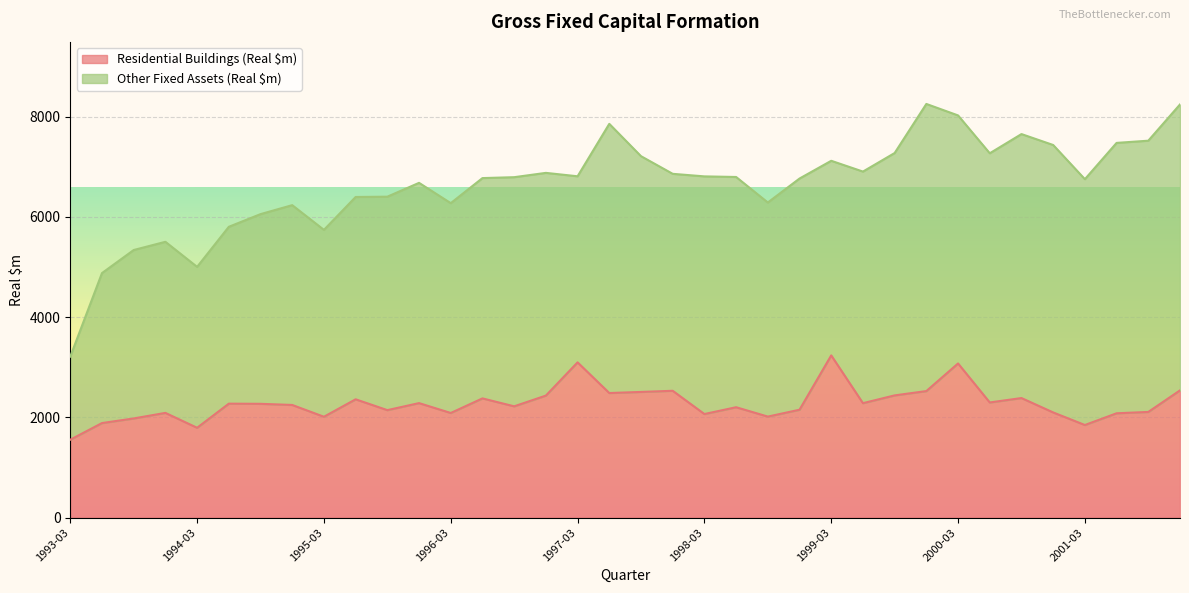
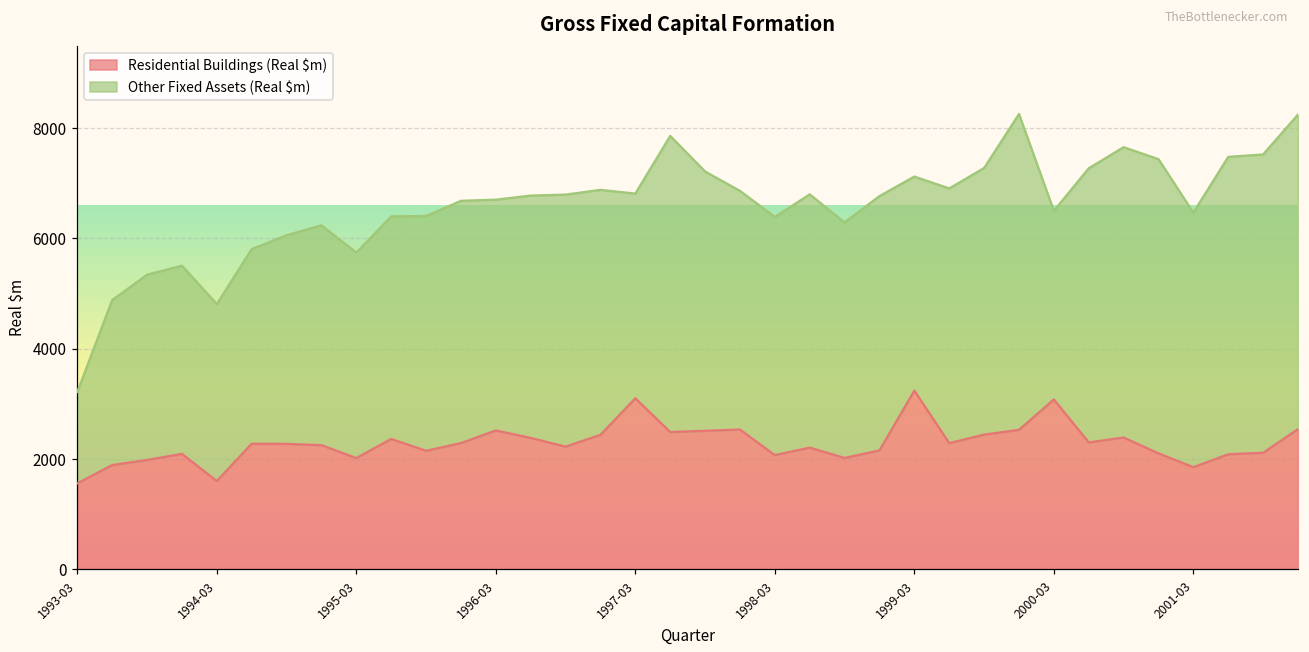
  {
    "Residential Buildings (Real $m)": {
      "1993-03": 1600,
-     "1994-03": 1800,
+     "1994-03": 1600,
      "1995-03": 2000,
-     "1996-03": 2100,
+     "1996-03": 2500,
      "1997-03": 3100,
      "1998-03": 2100,
      "1999-03": 3200,
      "2000-03": 3100,
      "2001-03": 1800
    },
    "Other Fixed Assets (Real $m)": {
      "1993-03": 1700,
      "1994-03": 3200,
      "1995-03": 3700,
      "1996-03": 4200,
      "1997-03": 3700,
-     "1998-03": 4700,
+     "1998-03": 4300,
      "1999-03": 3900,
-     "2000-03": 4900,
-     "2001-03": 4900
+     "2000-03": 3400,
+     "2001-03": 4600
    }
  }
